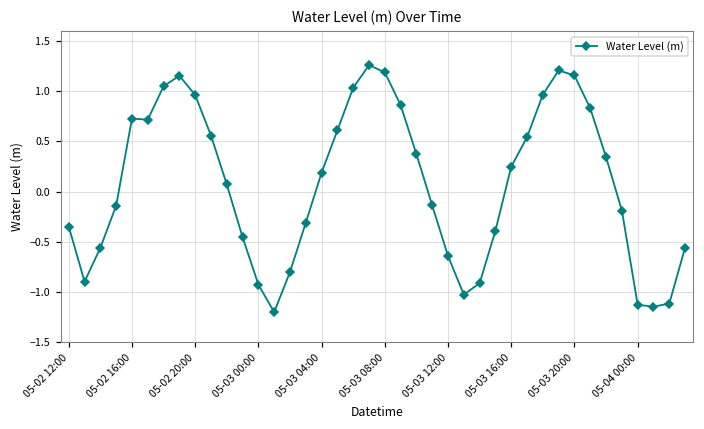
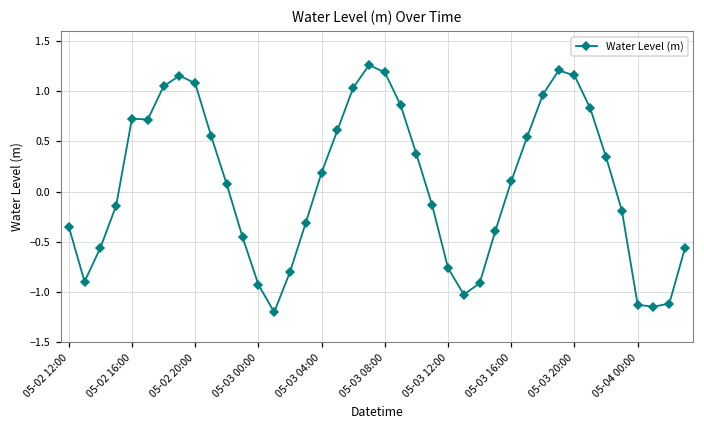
  {
    "05-02 12:00": -0.3,
    "05-02 16:00": 0.7,
-   "05-02 20:00": 1.0,
+   "05-02 20:00": 1.1,
    "05-03 00:00": -0.9,
    "05-03 04:00": 0.2,
    "05-03 08:00": 1.2,
-   "05-03 12:00": -0.6,
-   "05-03 16:00": 0.2,
+   "05-03 12:00": -0.8,
+   "05-03 16:00": 0.1,
    "05-03 20:00": 1.2,
    "05-04 00:00": -1.1
  }
